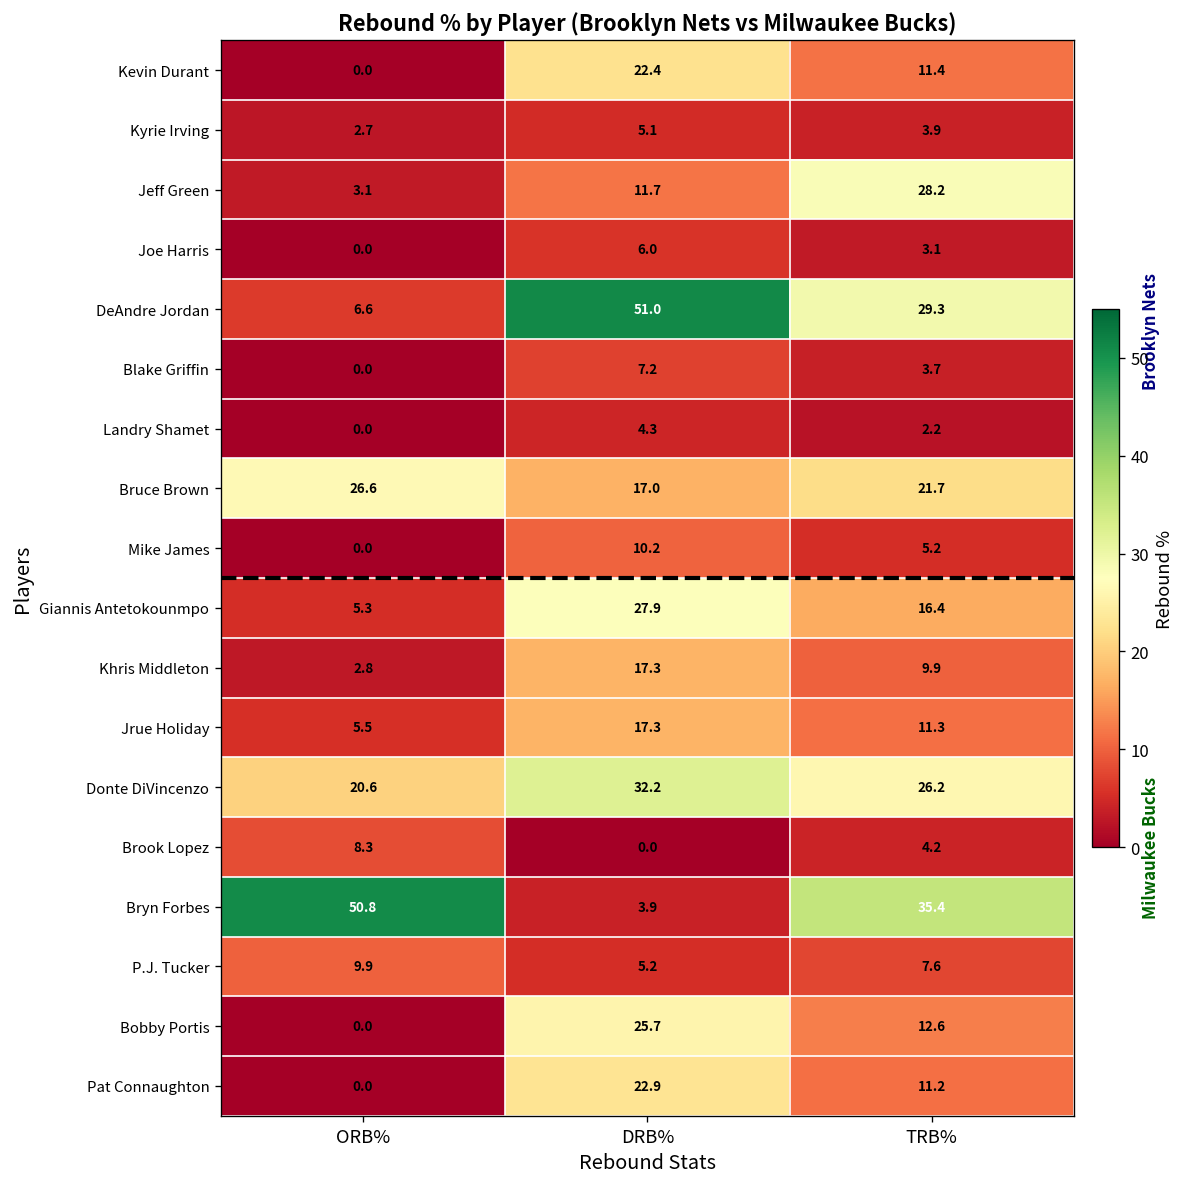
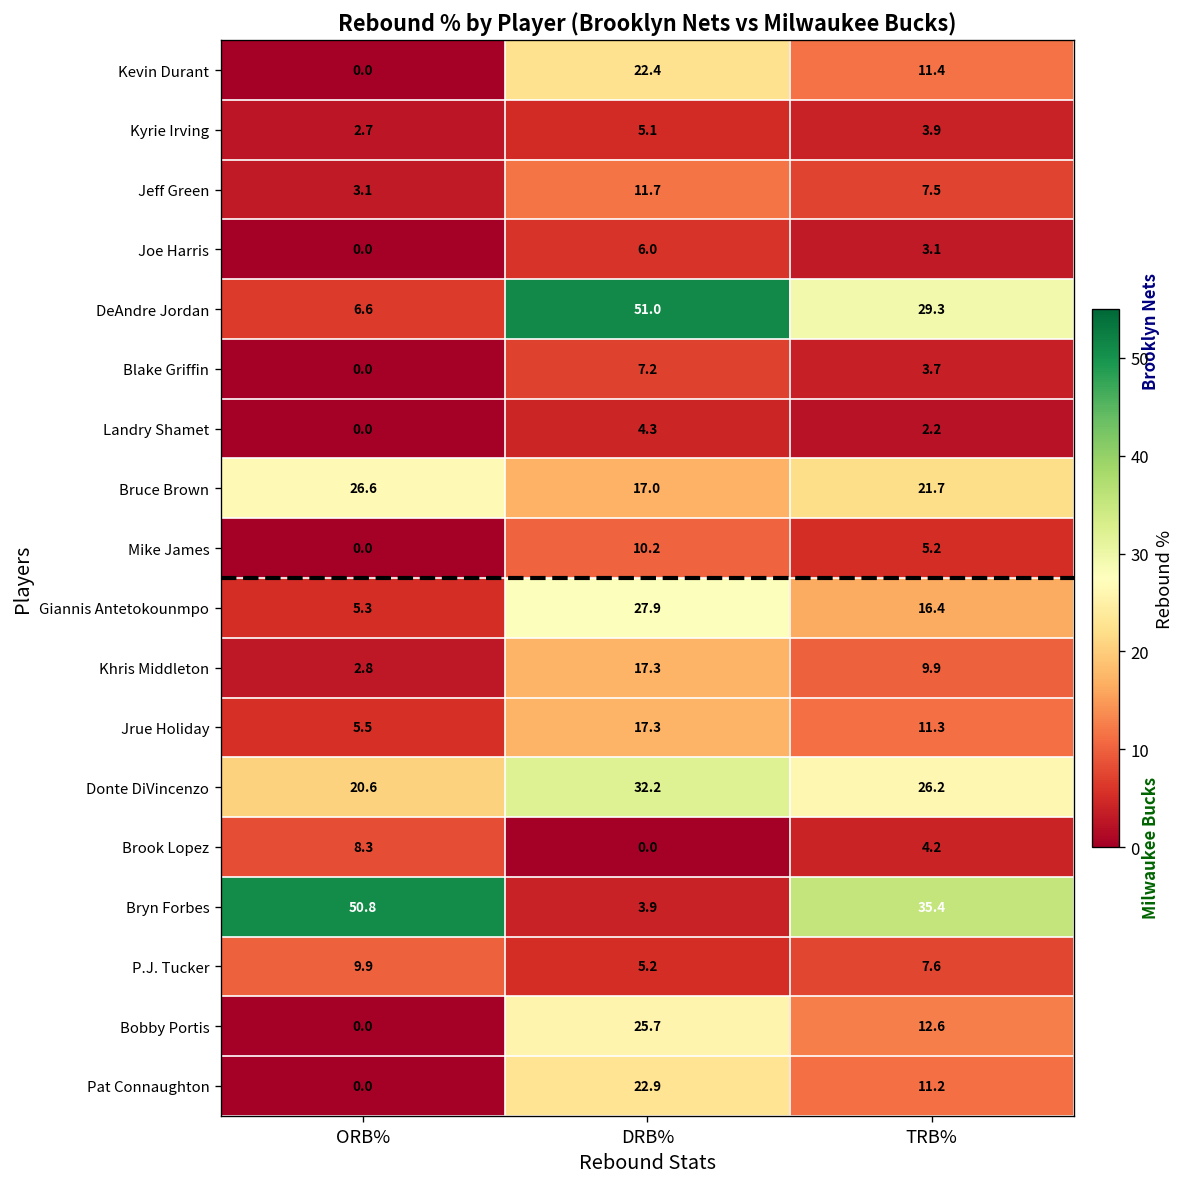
  {
    "Kevin Durant": {
      "ORB%": 0.0,
      "DRB%": 22.4,
      "TRB%": 11.4
    },
    "Kyrie Irving": {
      "ORB%": 2.7,
      "DRB%": 5.1,
      "TRB%": 3.9
    },
    "Jeff Green": {
      "ORB%": 3.1,
      "DRB%": 11.7,
-     "TRB%": 28.2
+     "TRB%": 7.5
    },
    "Joe Harris": {
      "ORB%": 0.0,
      "DRB%": 6.0,
      "TRB%": 3.1
    },
    "DeAndre Jordan": {
      "ORB%": 6.6,
      "DRB%": 51.0,
      "TRB%": 29.3
    },
    "Blake Griffin": {
      "ORB%": 0.0,
      "DRB%": 7.2,
      "TRB%": 3.7
    },
    "Landry Shamet": {
      "ORB%": 0.0,
      "DRB%": 4.3,
      "TRB%": 2.2
    },
    "Bruce Brown": {
      "ORB%": 26.6,
      "DRB%": 17.0,
      "TRB%": 21.7
    },
    "Mike James": {
      "ORB%": 0.0,
      "DRB%": 10.2,
      "TRB%": 5.2
    },
    "Giannis Antetokounmpo": {
      "ORB%": 5.3,
      "DRB%": 27.9,
      "TRB%": 16.4
    },
    "Khris Middleton": {
      "ORB%": 2.8,
      "DRB%": 17.3,
      "TRB%": 9.9
    },
    "Jrue Holiday": {
      "ORB%": 5.5,
      "DRB%": 17.3,
      "TRB%": 11.3
    },
    "Donte DiVincenzo": {
      "ORB%": 20.6,
      "DRB%": 32.2,
      "TRB%": 26.2
    },
    "Brook Lopez": {
      "ORB%": 8.3,
      "DRB%": 0.0,
      "TRB%": 4.2
    },
    "Bryn Forbes": {
      "ORB%": 50.8,
      "DRB%": 3.9,
      "TRB%": 35.4
    },
    "P.J. Tucker": {
      "ORB%": 9.9,
      "DRB%": 5.2,
      "TRB%": 7.6
    },
    "Bobby Portis": {
      "ORB%": 0.0,
      "DRB%": 25.7,
      "TRB%": 12.6
    },
    "Pat Connaughton": {
      "ORB%": 0.0,
      "DRB%": 22.9,
      "TRB%": 11.2
    }
  }
